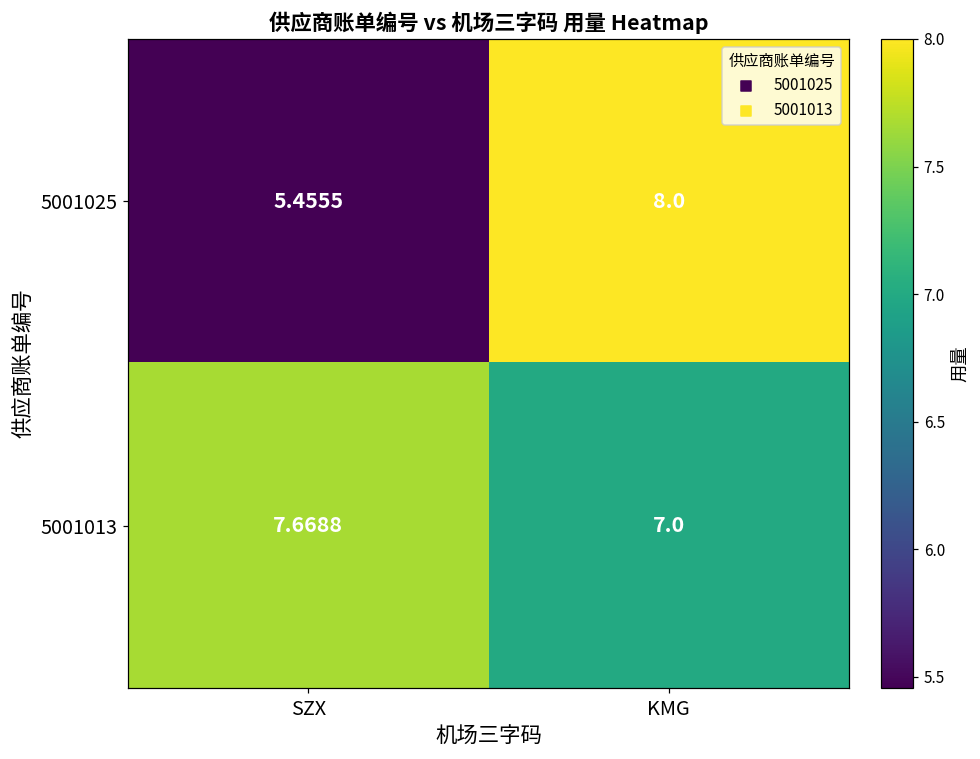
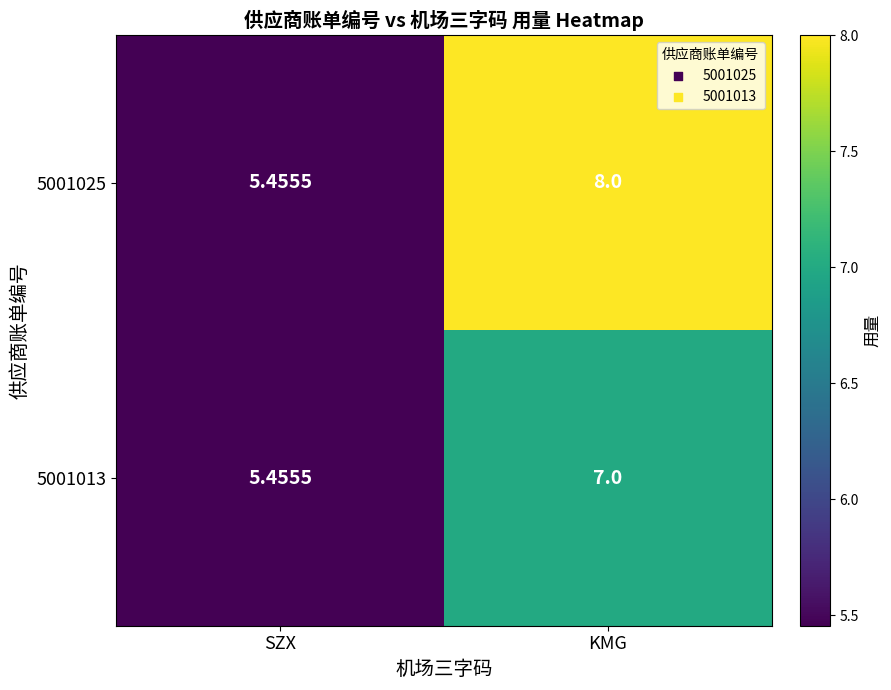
  {
    "5001025": {
      "SZX": 5.4555,
      "KMG": 8.0
    },
    "5001013": {
-     "SZX": 7.6688,
+     "SZX": 5.4555,
      "KMG": 7.0
    }
  }
